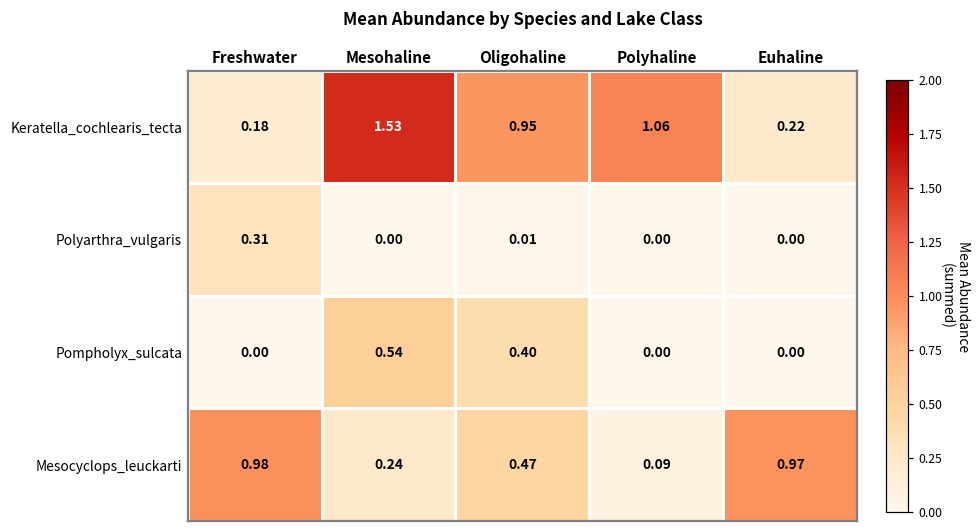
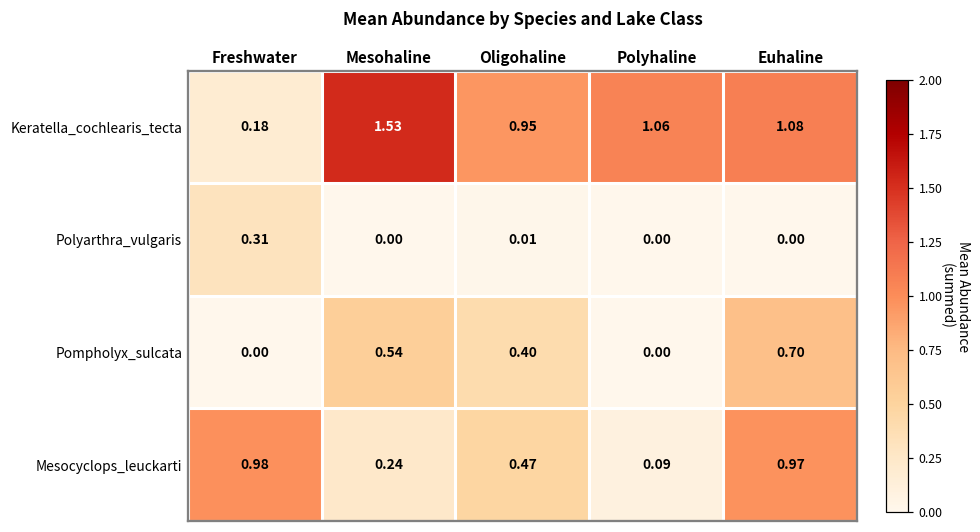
  {
    "Keratella_cochlearis_tecta": {
      "Freshwater": 0.18,
      "Mesohaline": 1.53,
      "Oligohaline": 0.95,
      "Polyhaline": 1.06,
-     "Euhaline": 0.22
+     "Euhaline": 1.08
    },
    "Polyarthra_vulgaris": {
      "Freshwater": 0.31,
      "Mesohaline": 0.00,
      "Oligohaline": 0.01,
      "Polyhaline": 0.00,
      "Euhaline": 0.00
    },
    "Pompholyx_sulcata": {
      "Freshwater": 0.00,
      "Mesohaline": 0.54,
      "Oligohaline": 0.40,
      "Polyhaline": 0.00,
-     "Euhaline": 0.00
+     "Euhaline": 0.70
    },
    "Mesocyclops_leuckarti": {
      "Freshwater": 0.98,
      "Mesohaline": 0.24,
      "Oligohaline": 0.47,
      "Polyhaline": 0.09,
      "Euhaline": 0.97
    }
  }
